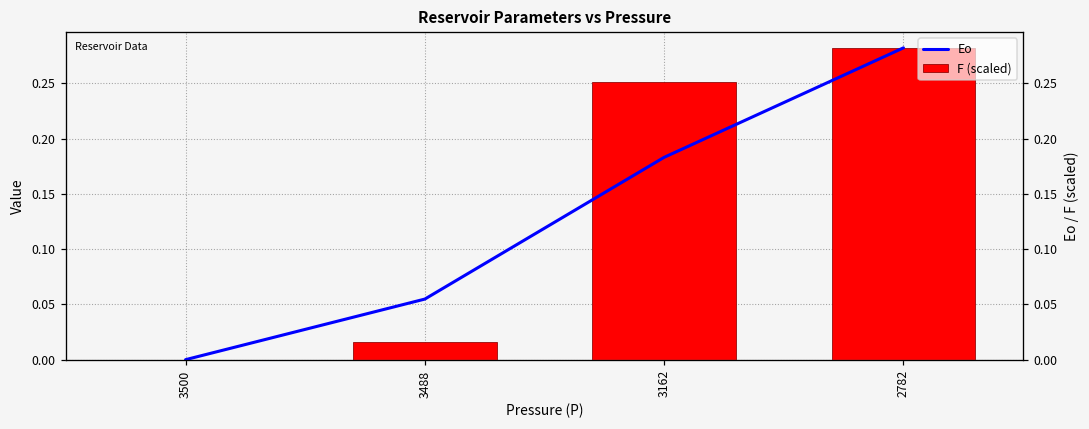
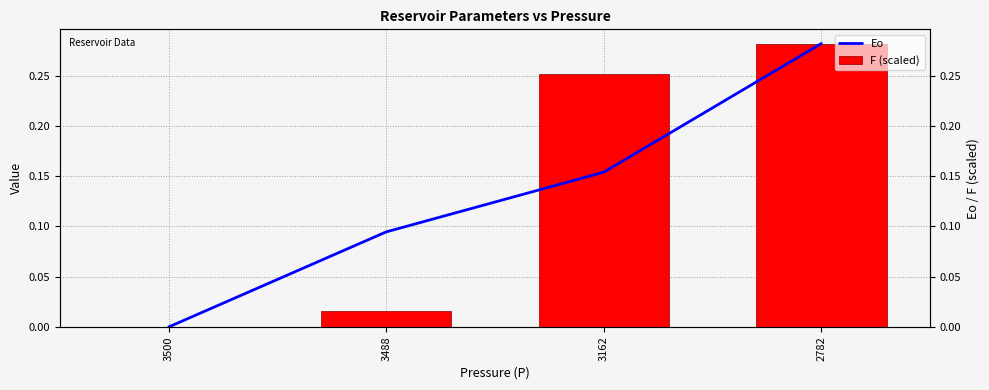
  {
    "Eo": {
      "3500": 0.000,
-     "3488": 0.055,
-     "3162": 0.183,
+     "3488": 0.095,
+     "3162": 0.154,
      "2782": 0.282
    },
    "F (scaled)": {
      "3500": 0.000,
      "3488": 0.016,
      "3162": 0.252,
      "2782": 0.282
    }
  }
